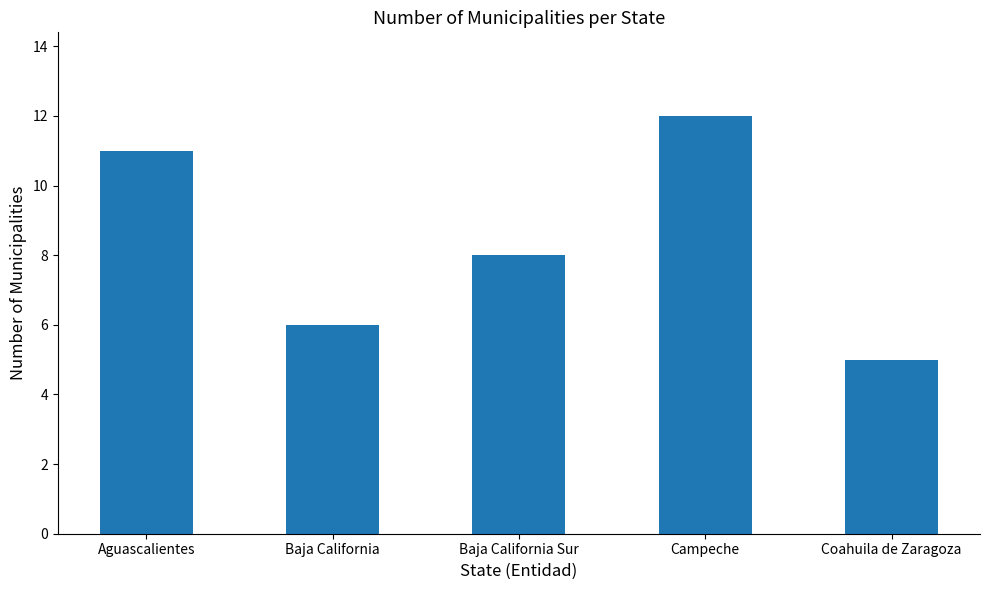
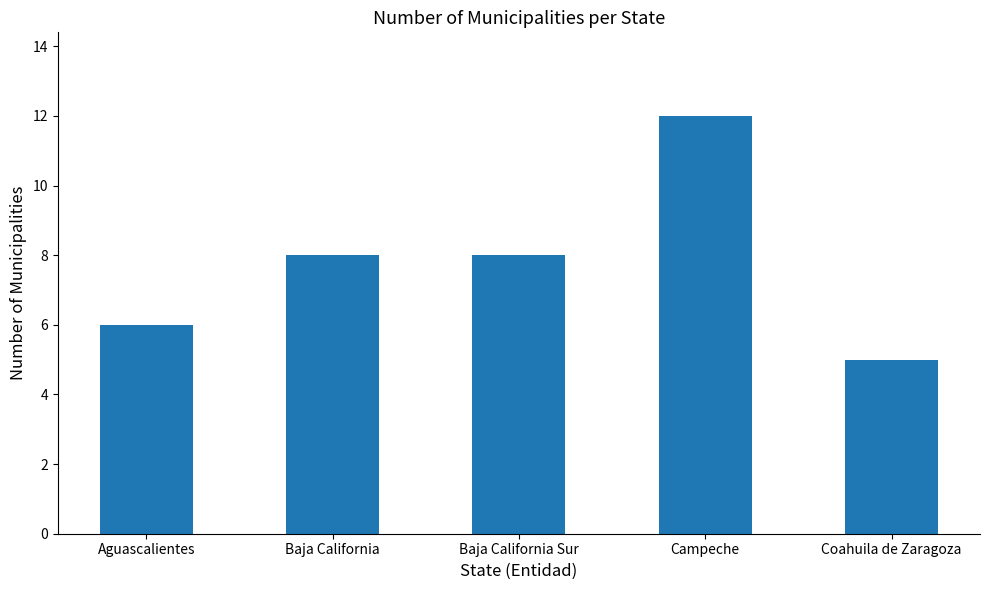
  {
-   "Aguascalientes": 11,
-   "Baja California": 6,
+   "Aguascalientes": 6,
+   "Baja California": 8,
    "Baja California Sur": 8,
    "Campeche": 12,
    "Coahuila de Zaragoza": 5
  }
